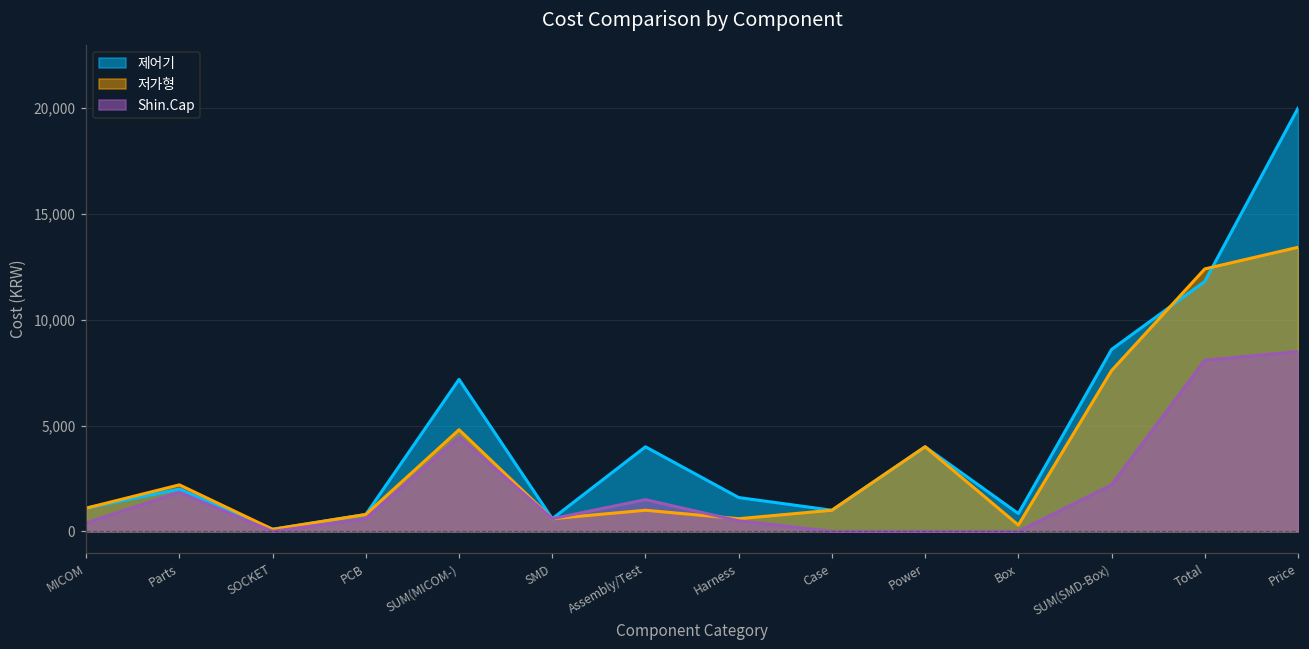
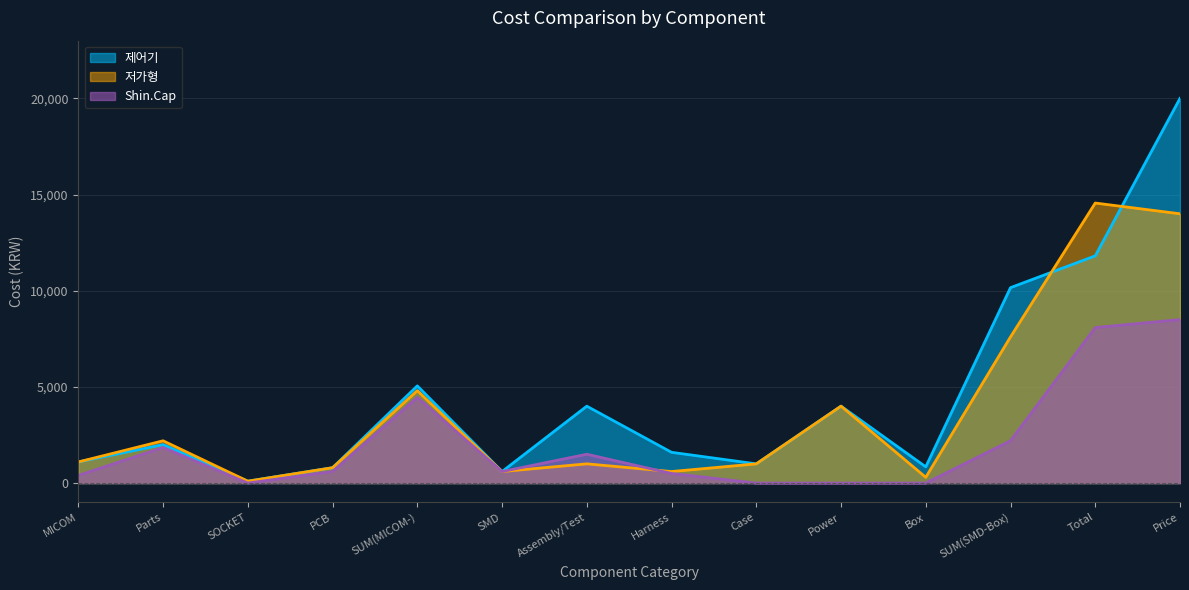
  {
    "제어기": {
      "Parts": "2,000",
-     "SUM(MICOM-)": "7,200",
+     "SUM(MICOM-)": "5,100",
      "Assembly/Test": "4,000",
      "Harness": "1,600",
      "Box": "800",
-     "SUM(SMD-Box)": "8,600",
+     "SUM(SMD-Box)": "10,200",
      "Total": "11,800",
      "Price": "20,000"
    },
    "저가형": {
      "Parts": "2,200",
      "SUM(MICOM-)": "4,800",
      "Assembly/Test": "1,000",
      "Box": "300",
      "SUM(SMD-Box)": "7,600",
-     "Total": "12,400",
-     "Price": "13,400"
+     "Total": "14,600",
+     "Price": "14,000"
    },
    "Shin.Cap": {
      "MICOM": "400",
      "Parts": "1,900",
      "PCB": "600",
      "SUM(MICOM-)": "4,500",
      "Assembly/Test": "1,500",
      "Case": "0",
      "Power": "0",
      "Box": "0",
      "SUM(SMD-Box)": "2,200",
      "Total": "8,100",
      "Price": "8,500"
    }
  }
